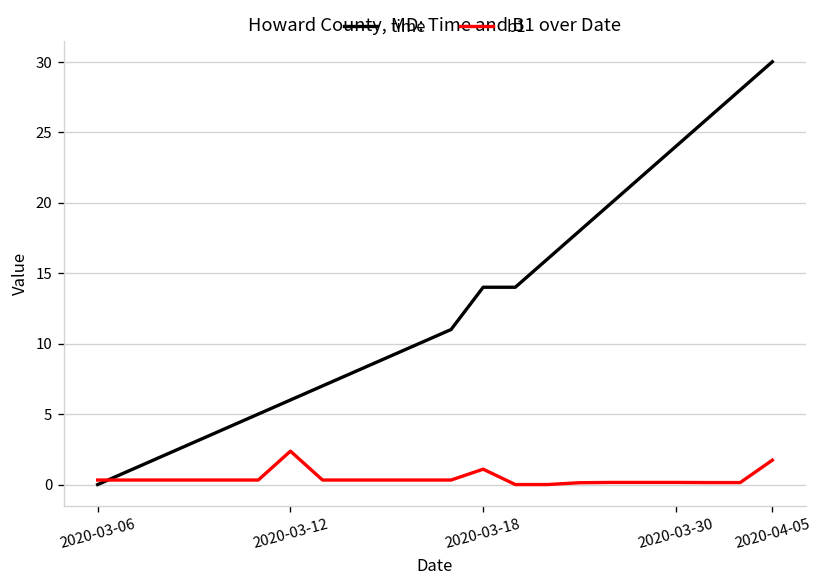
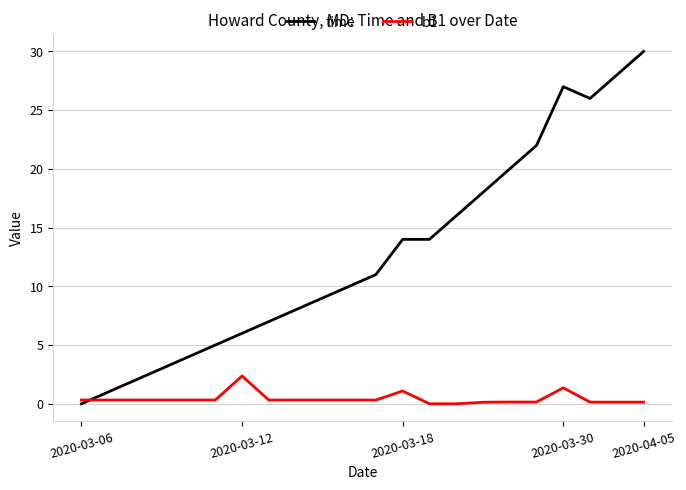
  {
    "time": {
      "2020-03-06": 0,
      "2020-03-12": 6,
      "2020-03-18": 14,
-     "2020-03-30": 24,
+     "2020-03-30": 27,
      "2020-04-05": 30
    },
    "b1": {
      "2020-03-06": 0.3,
      "2020-03-12": 2.4,
      "2020-03-18": 1.1,
-     "2020-03-30": 0.2,
-     "2020-04-05": 1.7
+     "2020-03-30": 1.4,
+     "2020-04-05": 0.1
    }
  }
